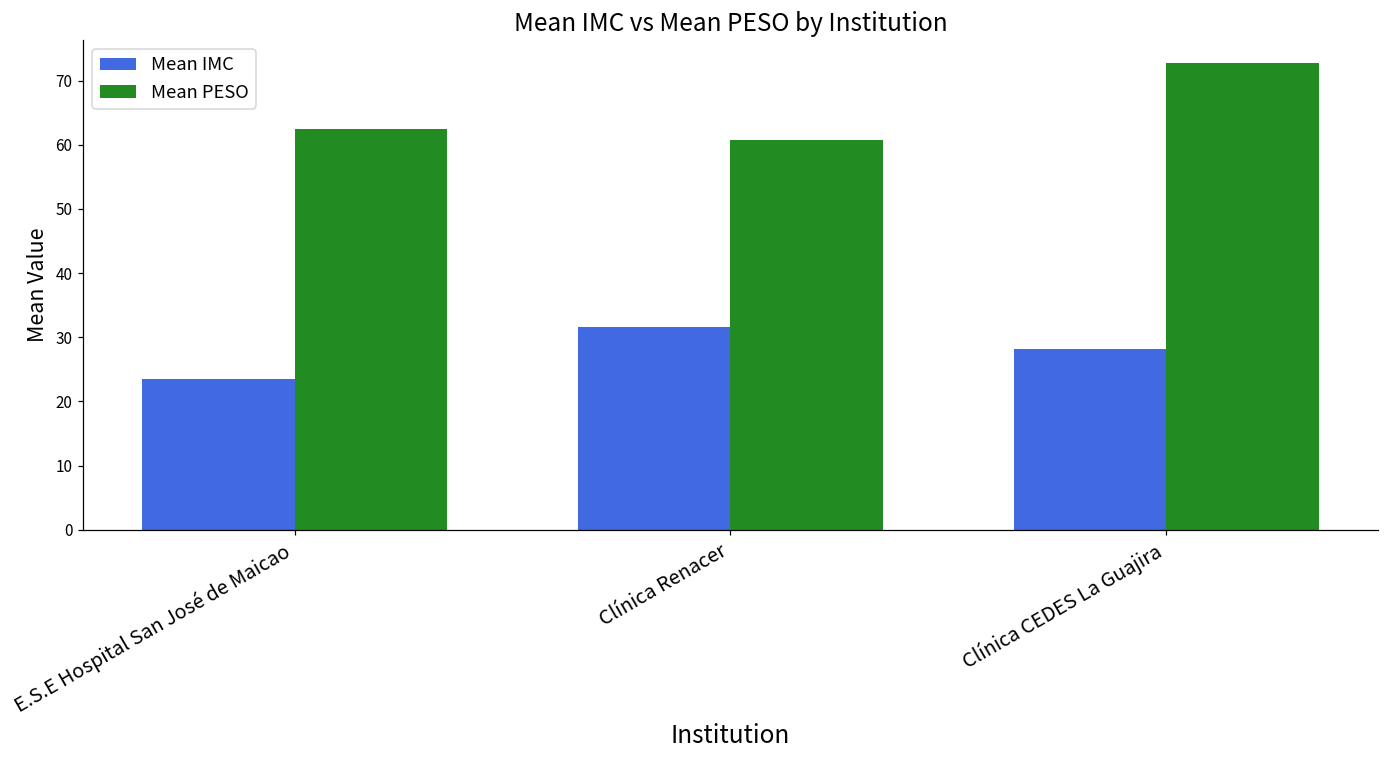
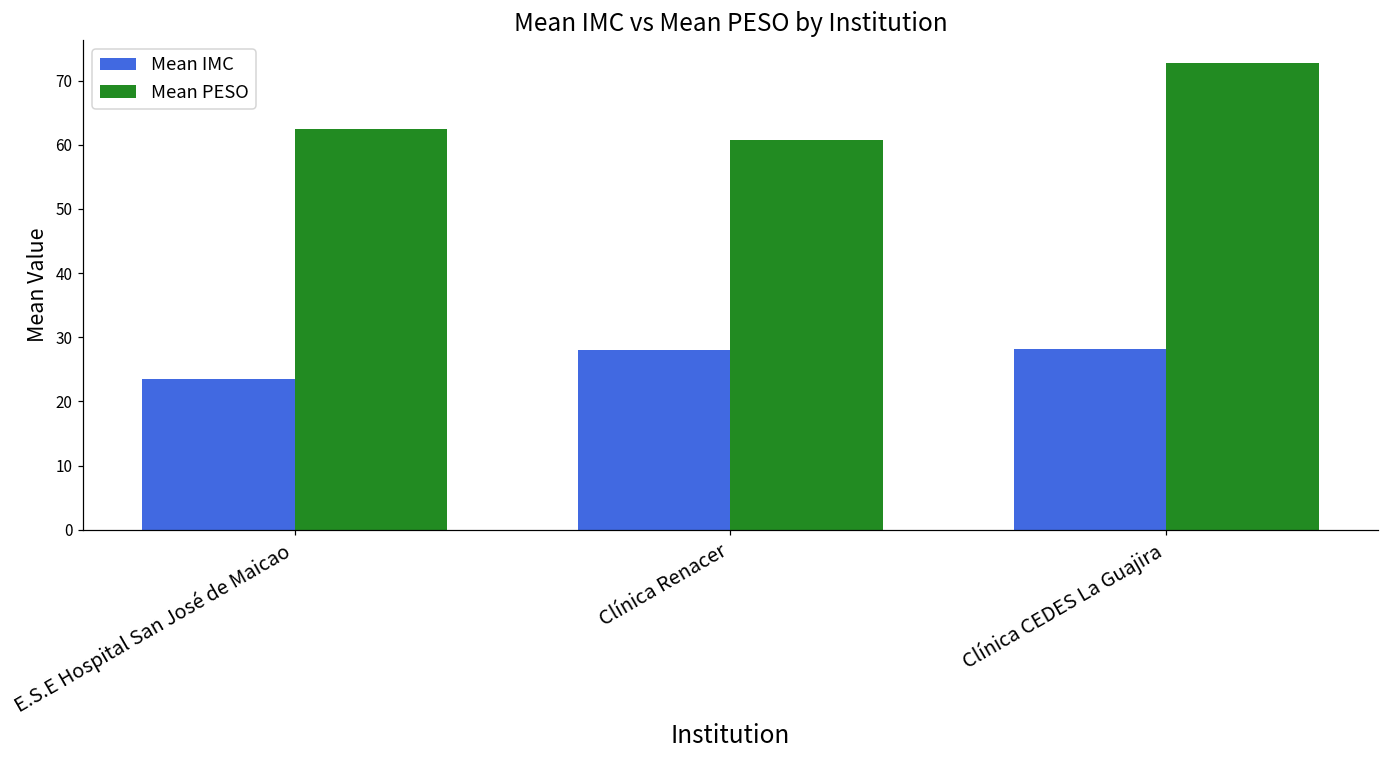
  {
    "Mean IMC": {
      "E.S.E Hospital San José de Maicao": 24,
-     "Clínica Renacer": 32,
+     "Clínica Renacer": 28,
      "Clínica CEDES La Guajira": 28
    },
    "Mean PESO": {
      "E.S.E Hospital San José de Maicao": 62,
      "Clínica Renacer": 61,
      "Clínica CEDES La Guajira": 73
    }
  }
